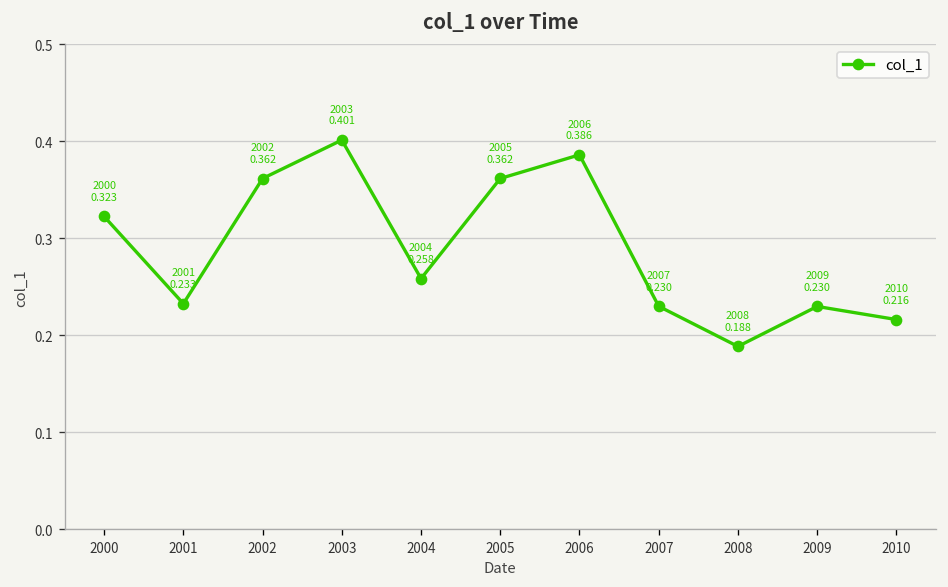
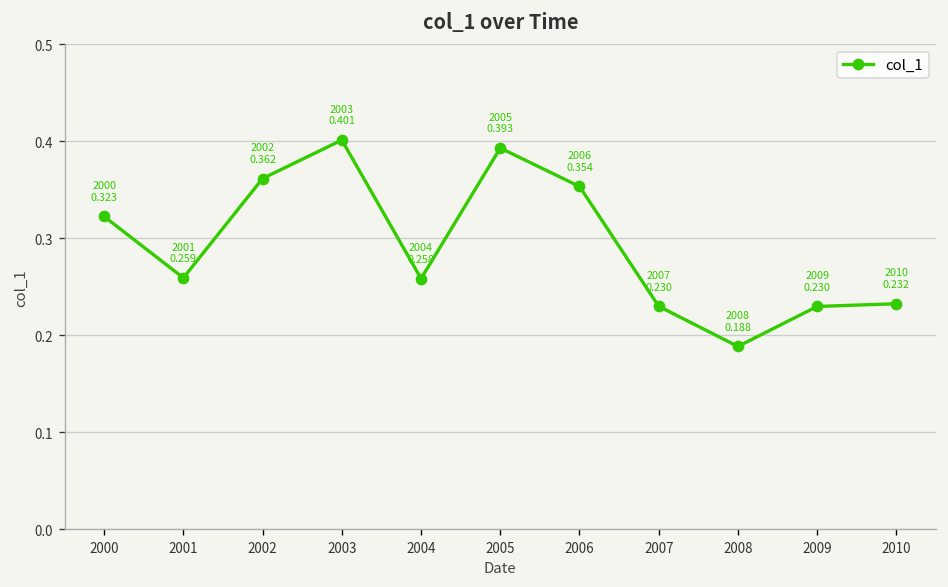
  {
    "2000": 0.323,
-   "2001": 0.233,
+   "2001": 0.259,
    "2002": 0.362,
    "2003": 0.401,
    "2004": 0.258,
-   "2005": 0.362,
-   "2006": 0.386,
+   "2005": 0.393,
+   "2006": 0.354,
    "2007": 0.230,
    "2008": 0.188,
    "2009": 0.230,
-   "2010": 0.216
+   "2010": 0.232
  }
